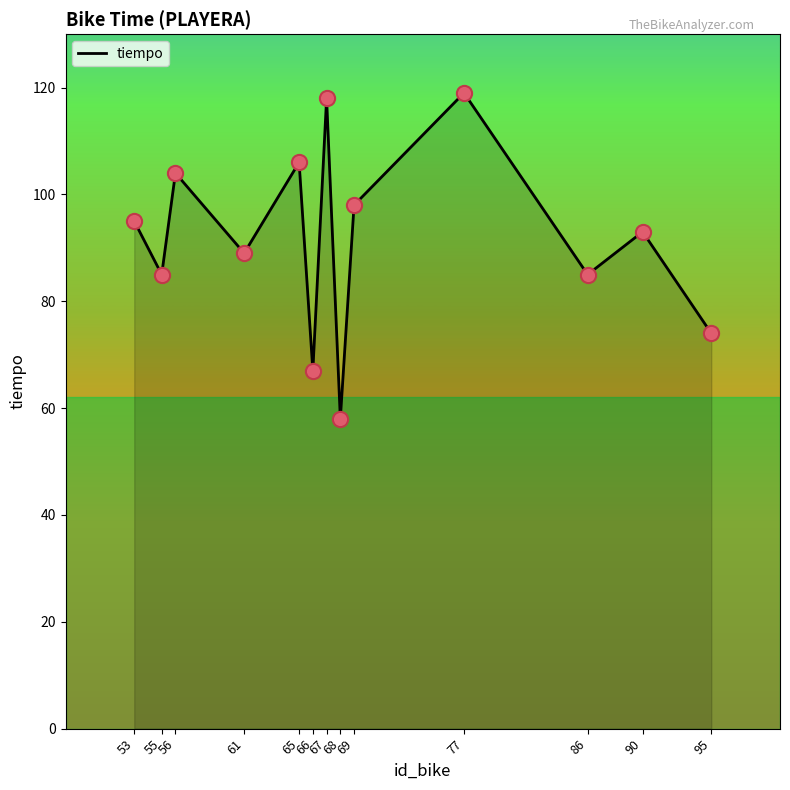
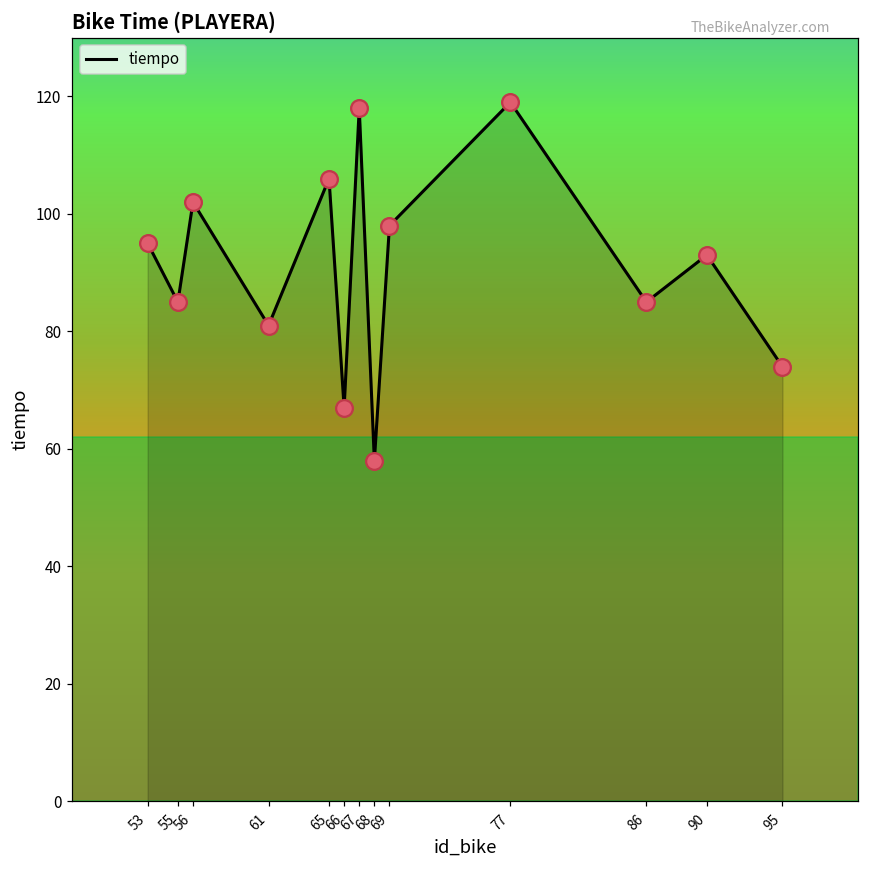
  {
    "53": 95,
    "55": 85,
-   "56": 104,
-   "61": 89,
+   "56": 102,
+   "61": 81,
    "65": 106,
    "66": 67,
    "67": 118,
    "69": 98,
    "77": 119,
    "86": 85,
    "90": 93,
    "95": 74
  }
